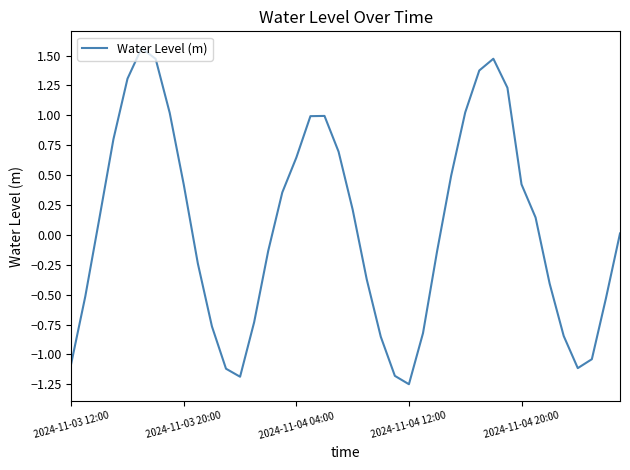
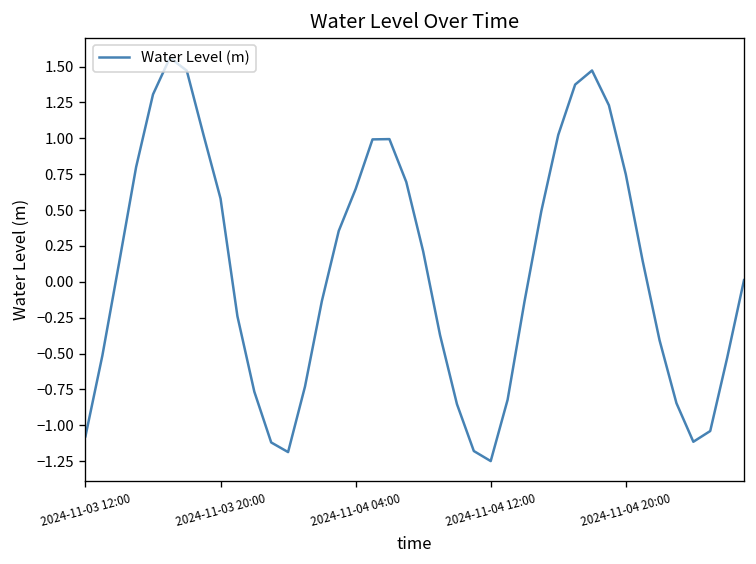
  {
    "2024-11-03 12:00": -1.08,
-   "2024-11-03 20:00": 0.42,
+   "2024-11-03 20:00": 0.58,
    "2024-11-04 04:00": 0.65,
    "2024-11-04 12:00": -1.25,
-   "2024-11-04 20:00": 0.42
+   "2024-11-04 20:00": 0.75
  }
